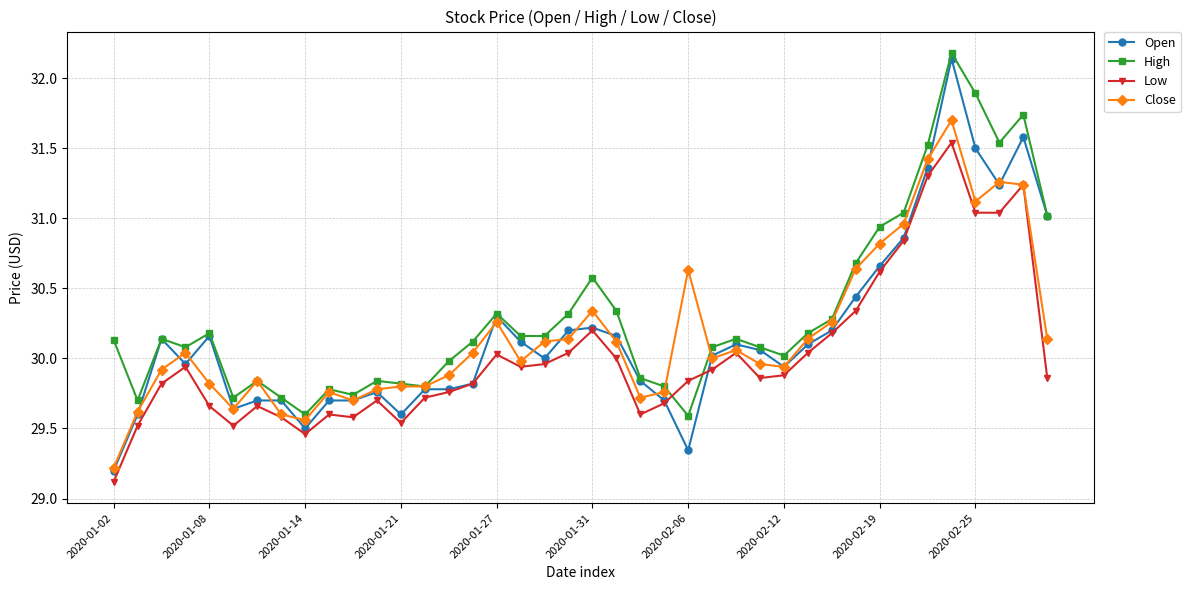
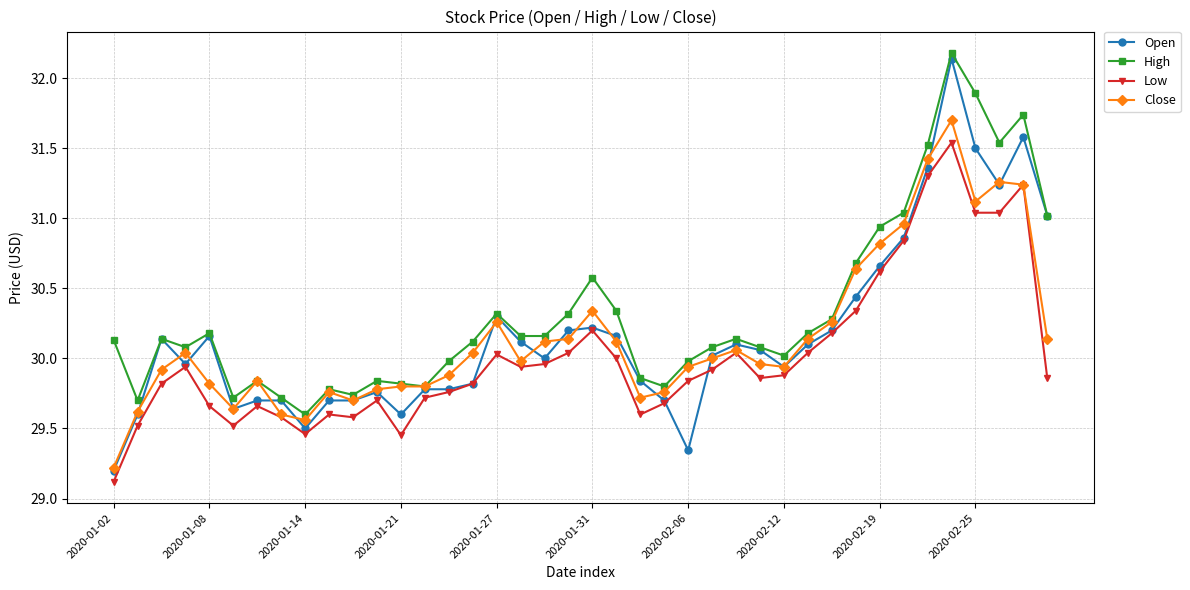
  {
    "Open": {
      "2020-01-02": 29.20,
      "2020-01-08": 30.16,
      "2020-01-14": 29.50,
      "2020-01-21": 29.60,
      "2020-01-27": 30.30,
      "2020-01-31": 30.22,
      "2020-02-06": 29.34,
      "2020-02-19": 30.66,
      "2020-02-25": 31.50
    },
    "High": {
      "2020-01-02": 30.13,
      "2020-01-08": 30.18,
      "2020-01-14": 29.60,
      "2020-01-21": 29.82,
      "2020-01-27": 30.32,
      "2020-01-31": 30.58,
-     "2020-02-06": 29.59,
+     "2020-02-06": 29.98,
      "2020-02-12": 30.02,
      "2020-02-19": 30.94,
      "2020-02-25": 31.89
    },
    "Low": {
      "2020-01-02": 29.12,
      "2020-01-08": 29.66,
      "2020-01-14": 29.46,
-     "2020-01-21": 29.54,
+     "2020-01-21": 29.45,
      "2020-01-27": 30.03,
      "2020-01-31": 30.20,
      "2020-02-06": 29.84,
      "2020-02-12": 29.88,
      "2020-02-19": 30.62,
      "2020-02-25": 31.04
    },
    "Close": {
      "2020-01-02": 29.22,
      "2020-01-08": 29.82,
      "2020-01-14": 29.56,
      "2020-01-21": 29.80,
      "2020-01-27": 30.26,
      "2020-01-31": 30.34,
-     "2020-02-06": 30.63,
+     "2020-02-06": 29.94,
      "2020-02-19": 30.82,
      "2020-02-25": 31.12
    }
  }
